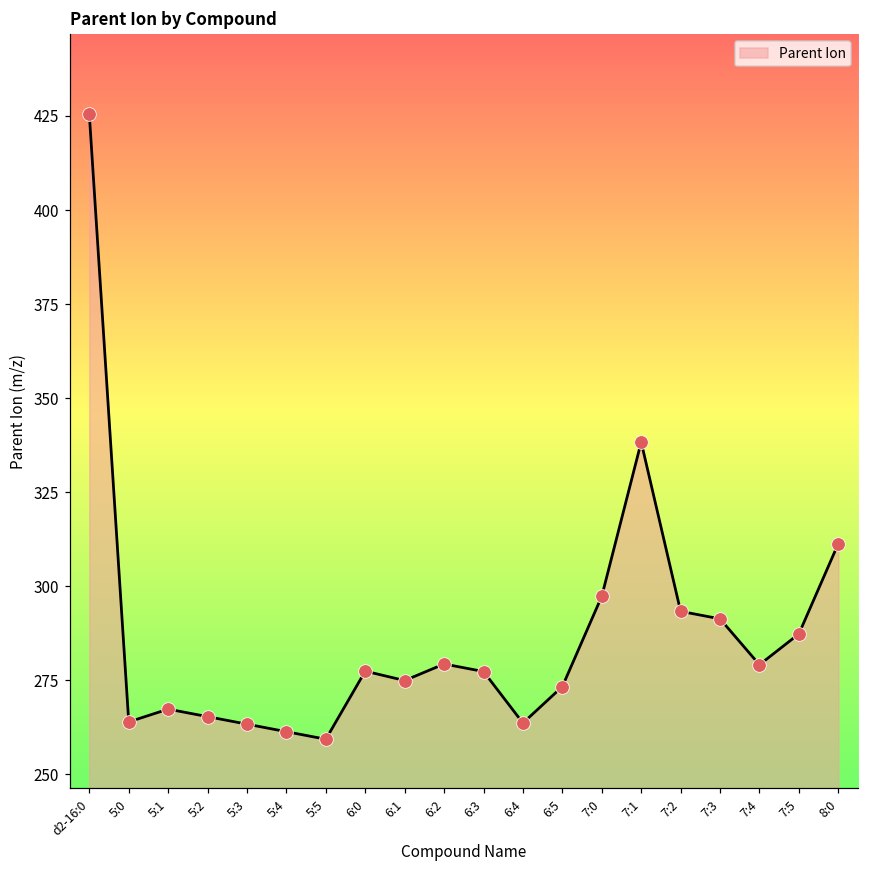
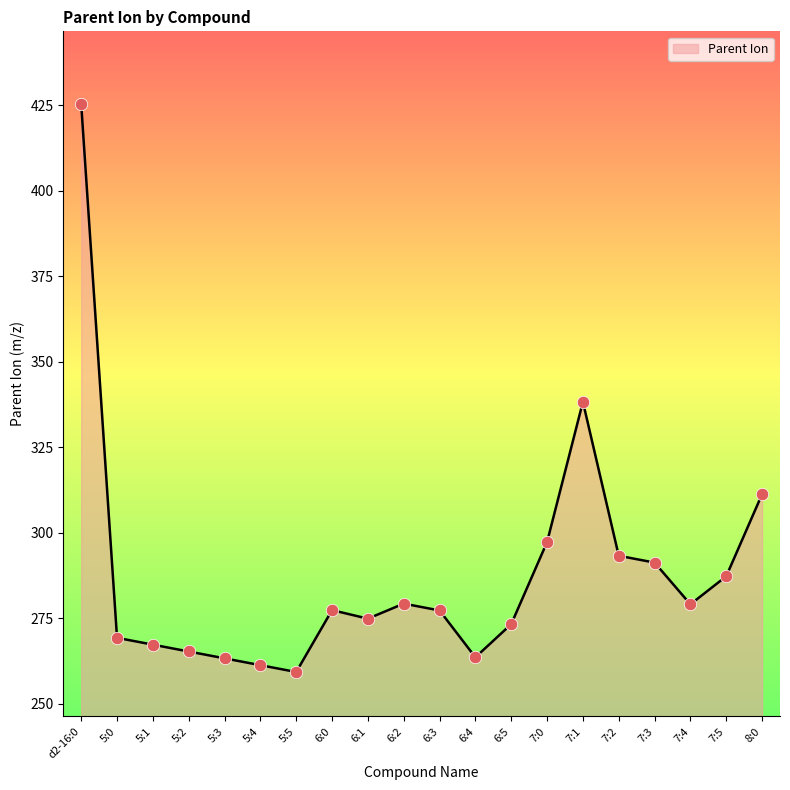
  {
    "d2-16:0": 425,
-   "5:0": 264,
+   "5:0": 269,
    "5:1": 267,
    "5:2": 265,
    "5:3": 263,
    "5:4": 261,
    "5:5": 259,
    "6:0": 277,
    "6:1": 275,
    "6:2": 279,
    "6:3": 277,
    "6:4": 264,
    "6:5": 273,
    "7:0": 297,
    "7:1": 338,
    "7:2": 293,
    "7:3": 291,
    "7:4": 279,
    "7:5": 287,
    "8:0": 311
  }
